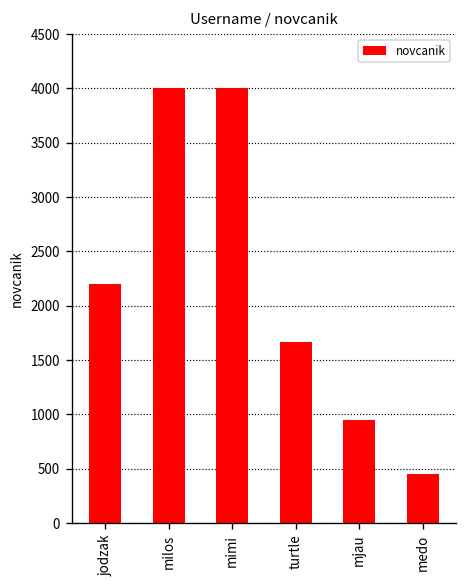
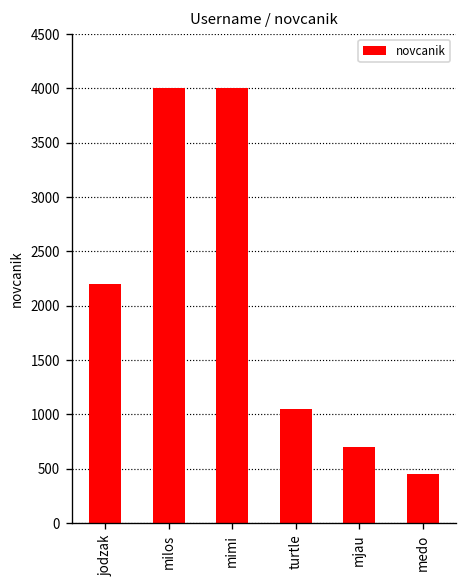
  {
    "jodzak": 2200,
    "milos": 4000,
    "mimi": 4000,
-   "turtle": 1700,
-   "mjau": 1000,
+   "turtle": 1100,
+   "mjau": 700,
    "medo": 500
  }
